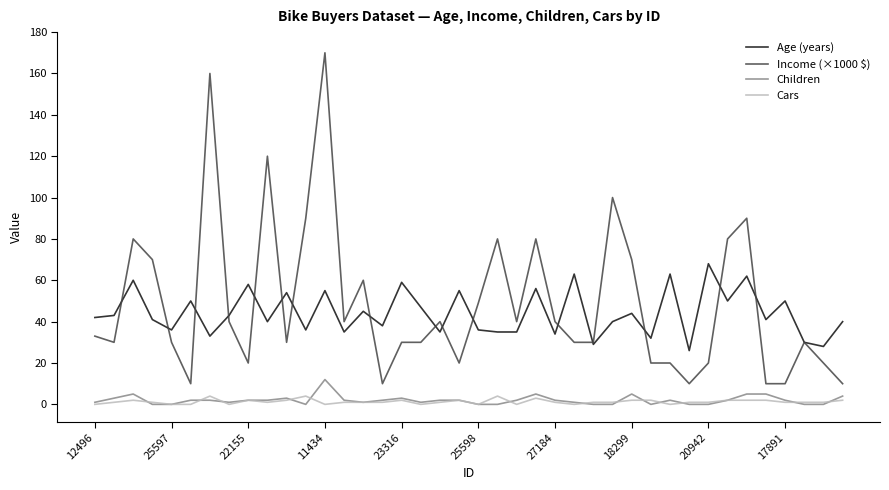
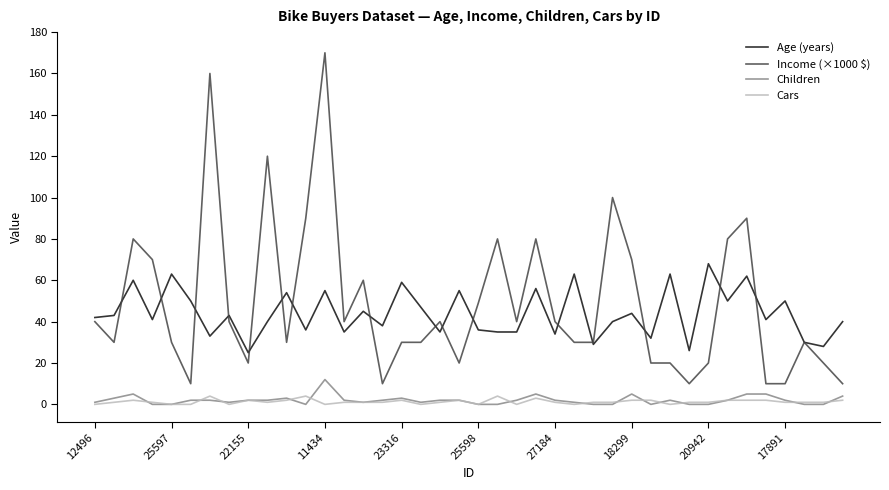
  {
    "Age (years)": {
      "12496": 42,
-     "25597": 36,
-     "22155": 58,
+     "25597": 63,
+     "22155": 25,
      "11434": 55,
      "23316": 59,
      "25598": 36,
      "27184": 34,
      "18299": 44,
      "20942": 68,
      "17891": 50
    },
    "Income (×1000 $)": {
-     "12496": 33,
+     "12496": 40,
      "25597": 30,
      "22155": 20,
      "11434": 170,
      "23316": 30,
      "25598": 49,
      "27184": 40,
      "18299": 70,
      "20942": 20,
      "17891": 10
    },
    "Children": {
      "11434": 12,
      "18299": 5
    },
    "Cars": {
      "11434": 0,
      "18299": 2
    }
  }
